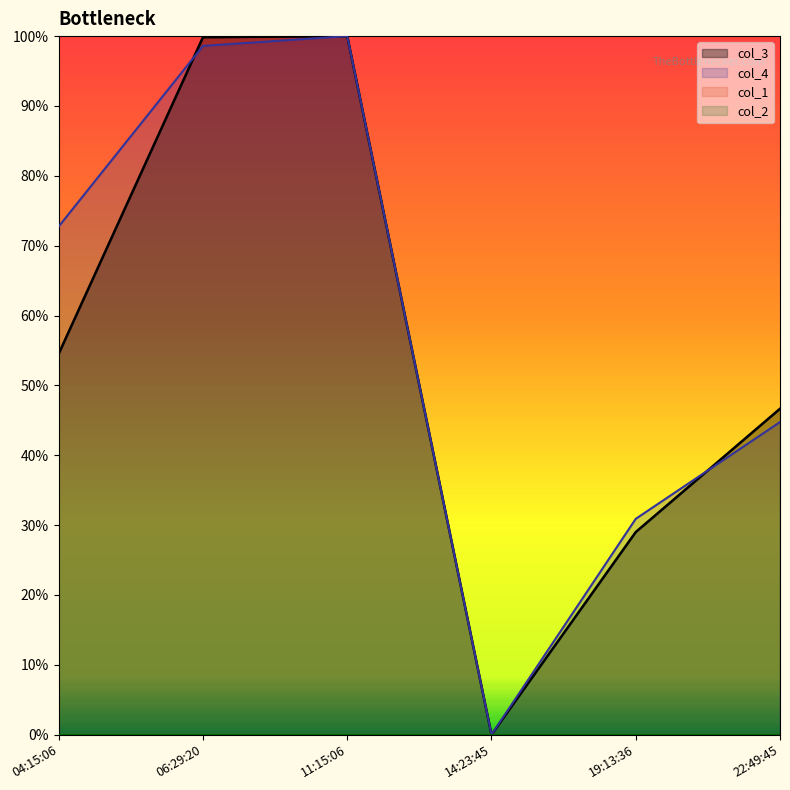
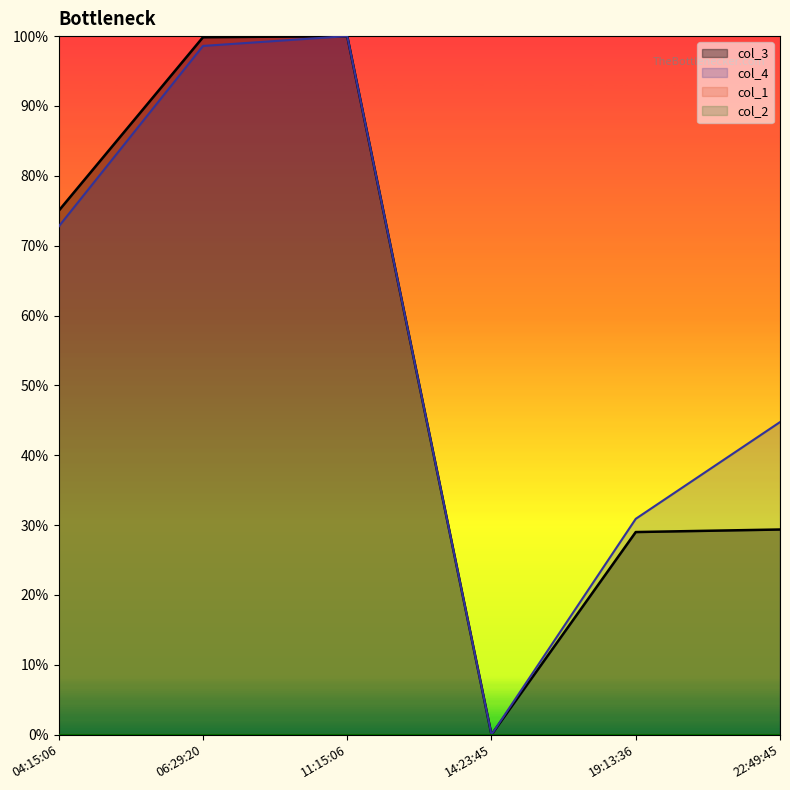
  {
    "col_3": {
-     "04:15:06": "55%",
+     "04:15:06": "75%",
      "06:29:20": "100%",
      "19:13:36": "29%",
-     "22:49:45": "47%"
+     "22:49:45": "29%"
    }
  }
